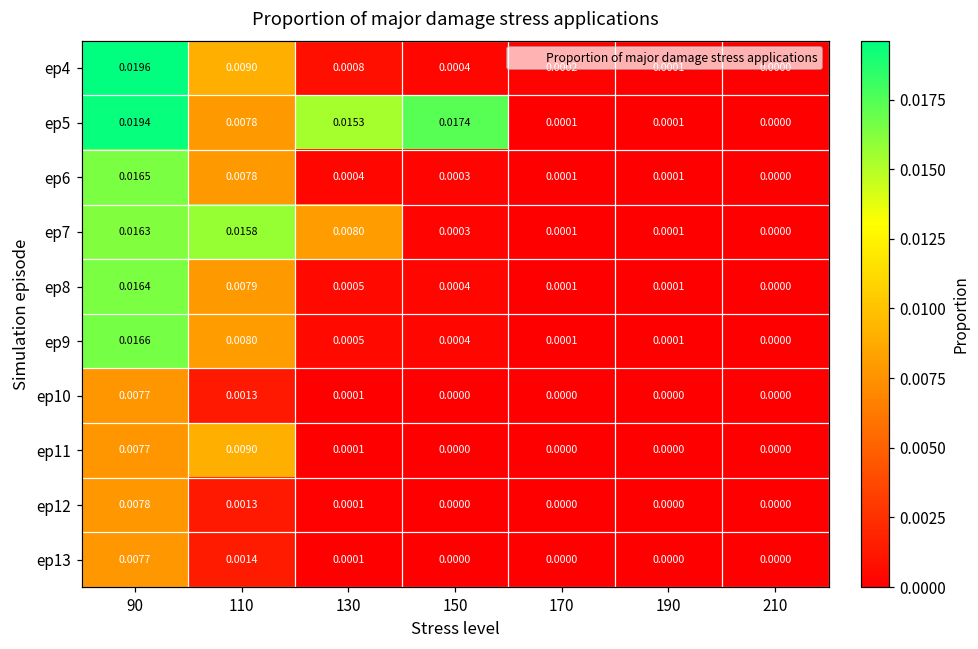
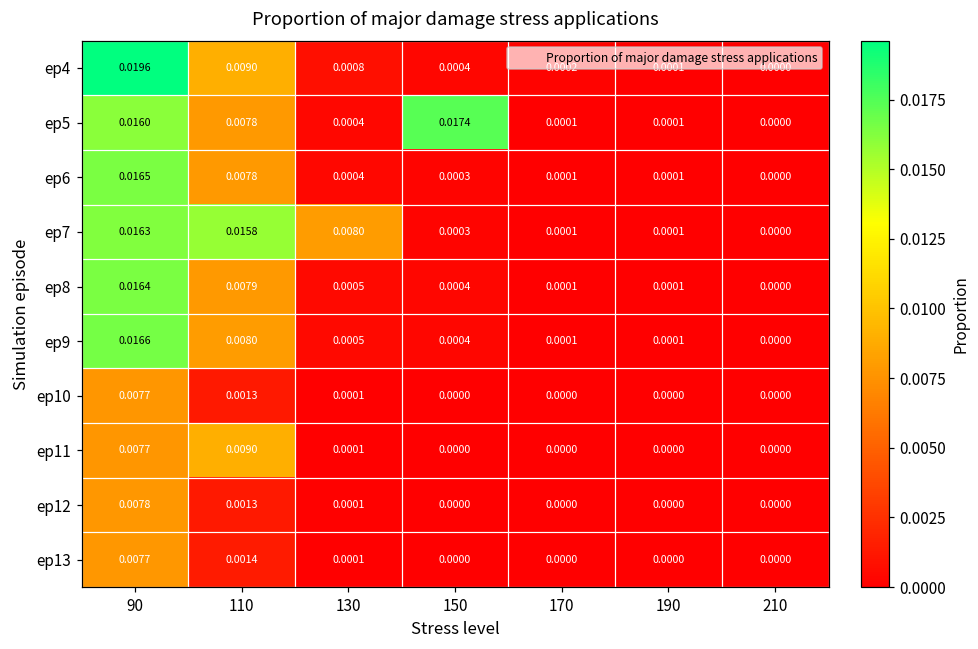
  {
    "ep4": {
      "90": 0.0196,
      "110": 0.0090,
      "130": 0.0008,
      "150": 0.0004
    },
    "ep5": {
-     "90": 0.0194,
+     "90": 0.0160,
      "110": 0.0078,
-     "130": 0.0153,
+     "130": 0.0004,
      "150": 0.0174,
      "170": 0.0001,
      "190": 0.0001,
      "210": 0.0000
    },
    "ep6": {
      "90": 0.0165,
      "110": 0.0078,
      "130": 0.0004,
      "150": 0.0003,
      "170": 0.0001,
      "190": 0.0001,
      "210": 0.0000
    },
    "ep7": {
      "90": 0.0163,
      "110": 0.0158,
      "130": 0.0080,
      "150": 0.0003,
      "170": 0.0001,
      "190": 0.0001,
      "210": 0.0000
    },
    "ep8": {
      "90": 0.0164,
      "110": 0.0079,
      "130": 0.0005,
      "150": 0.0004,
      "170": 0.0001,
      "190": 0.0001,
      "210": 0.0000
    },
    "ep9": {
      "90": 0.0166,
      "110": 0.0080,
      "130": 0.0005,
      "150": 0.0004,
      "170": 0.0001,
      "190": 0.0001,
      "210": 0.0000
    },
    "ep10": {
      "90": 0.0077,
      "110": 0.0013,
      "130": 0.0001,
      "150": 0.0000,
      "170": 0.0000,
      "190": 0.0000,
      "210": 0.0000
    },
    "ep11": {
      "90": 0.0077,
      "110": 0.0090,
      "130": 0.0001,
      "150": 0.0000,
      "170": 0.0000,
      "190": 0.0000,
      "210": 0.0000
    },
    "ep12": {
      "90": 0.0078,
      "110": 0.0013,
      "130": 0.0001,
      "150": 0.0000,
      "170": 0.0000,
      "190": 0.0000,
      "210": 0.0000
    },
    "ep13": {
      "90": 0.0077,
      "110": 0.0014,
      "130": 0.0001,
      "150": 0.0000,
      "170": 0.0000,
      "190": 0.0000,
      "210": 0.0000
    }
  }
